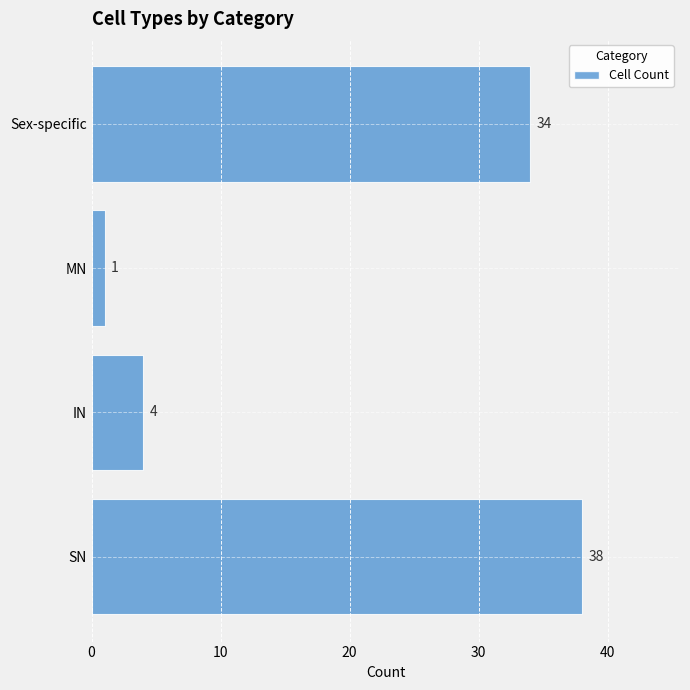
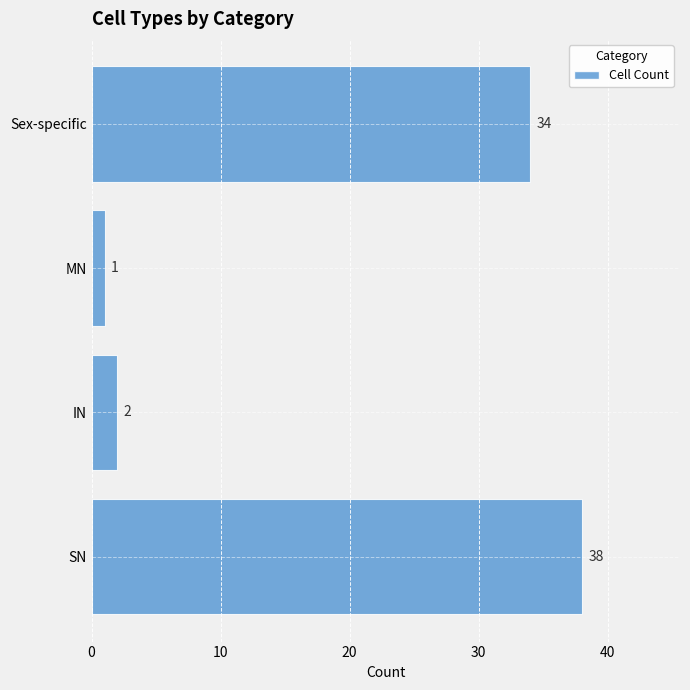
  {
    "Sex-specific": 34,
    "MN": 1,
-   "IN": 4,
+   "IN": 2,
    "SN": 38
  }
